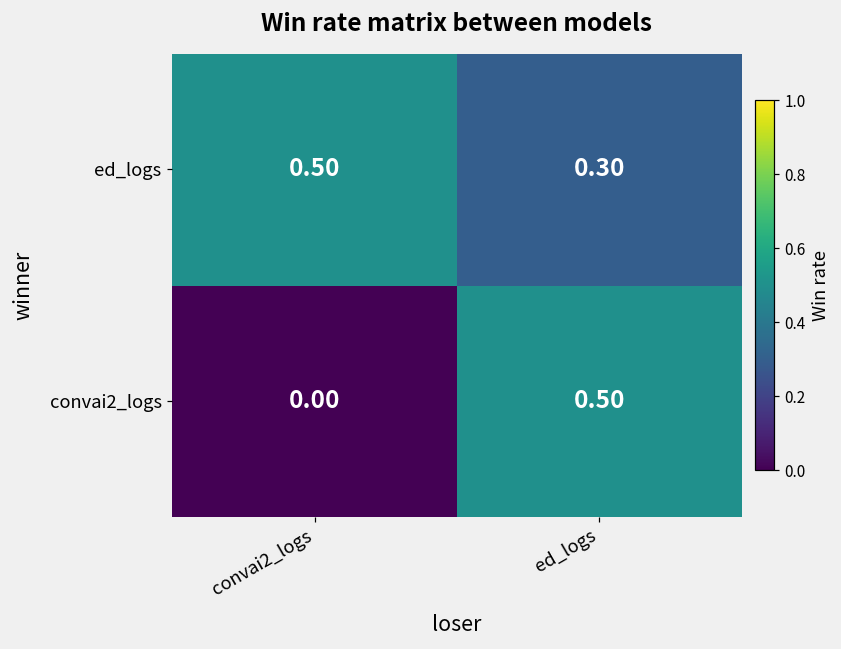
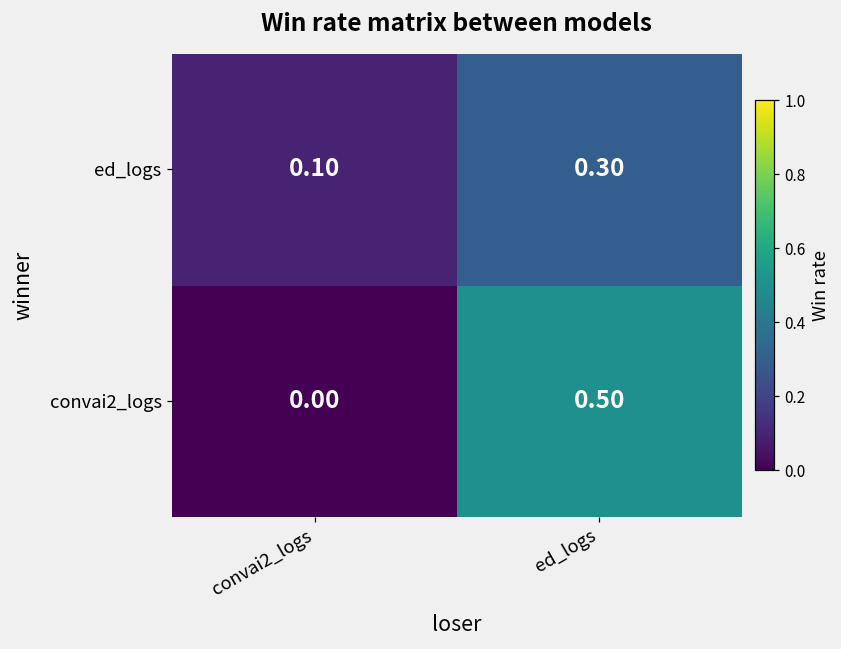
  {
    "ed_logs": {
-     "convai2_logs": 0.50,
+     "convai2_logs": 0.10,
      "ed_logs": 0.30
    },
    "convai2_logs": {
      "convai2_logs": 0.00,
      "ed_logs": 0.50
    }
  }
